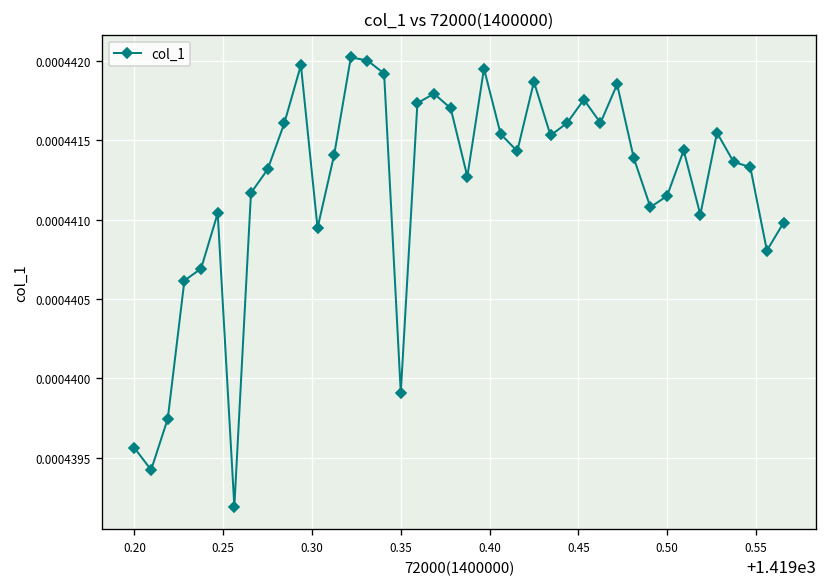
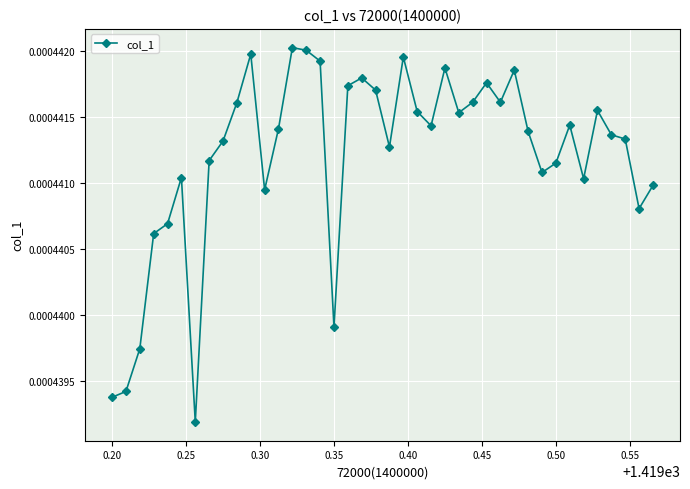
  {
-   "0.20": 0.00043956,
+   "0.20": 0.00043938,
    "0.35": 0.00043991,
    "0.50": 0.00044115
  }
